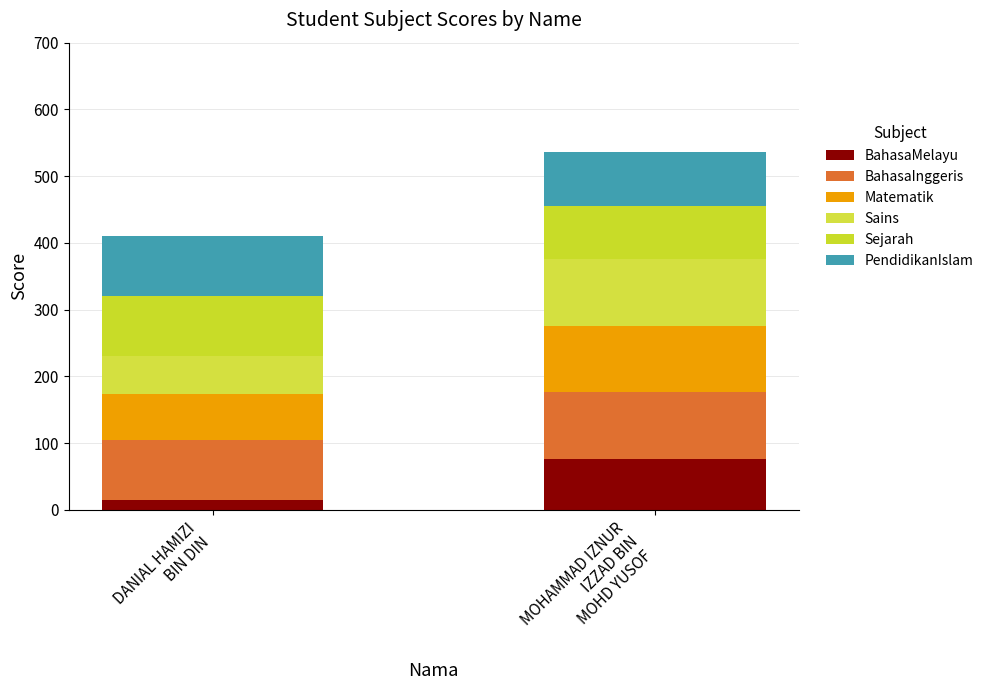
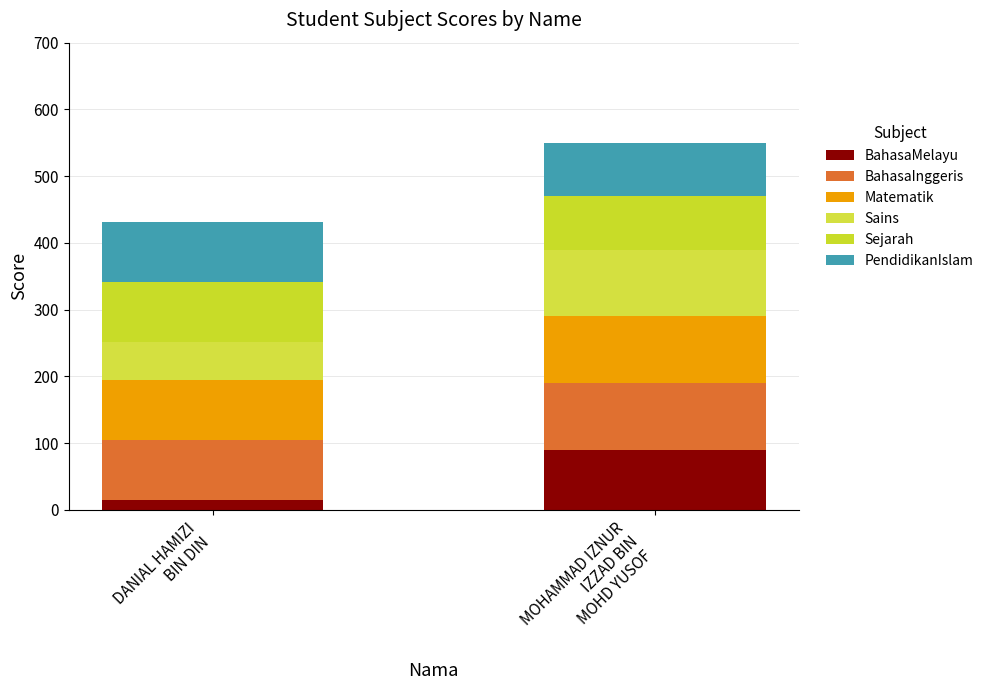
  {
    "BahasaMelayu": {
      "DANIAL HAMIZI BIN DIN": 20,
-     "MOHAMMAD IZNUR IZZAD BIN MOHD YUSOF": 80
+     "MOHAMMAD IZNUR IZZAD BIN MOHD YUSOF": 90
    },
    "BahasaInggeris": {
      "DANIAL HAMIZI BIN DIN": 90,
      "MOHAMMAD IZNUR IZZAD BIN MOHD YUSOF": 100
    },
    "Matematik": {
-     "DANIAL HAMIZI BIN DIN": 70,
+     "DANIAL HAMIZI BIN DIN": 90,
      "MOHAMMAD IZNUR IZZAD BIN MOHD YUSOF": 100
    },
    "PendidikanIslam": {
      "DANIAL HAMIZI BIN DIN": 90,
      "MOHAMMAD IZNUR IZZAD BIN MOHD YUSOF": 80
    }
  }
